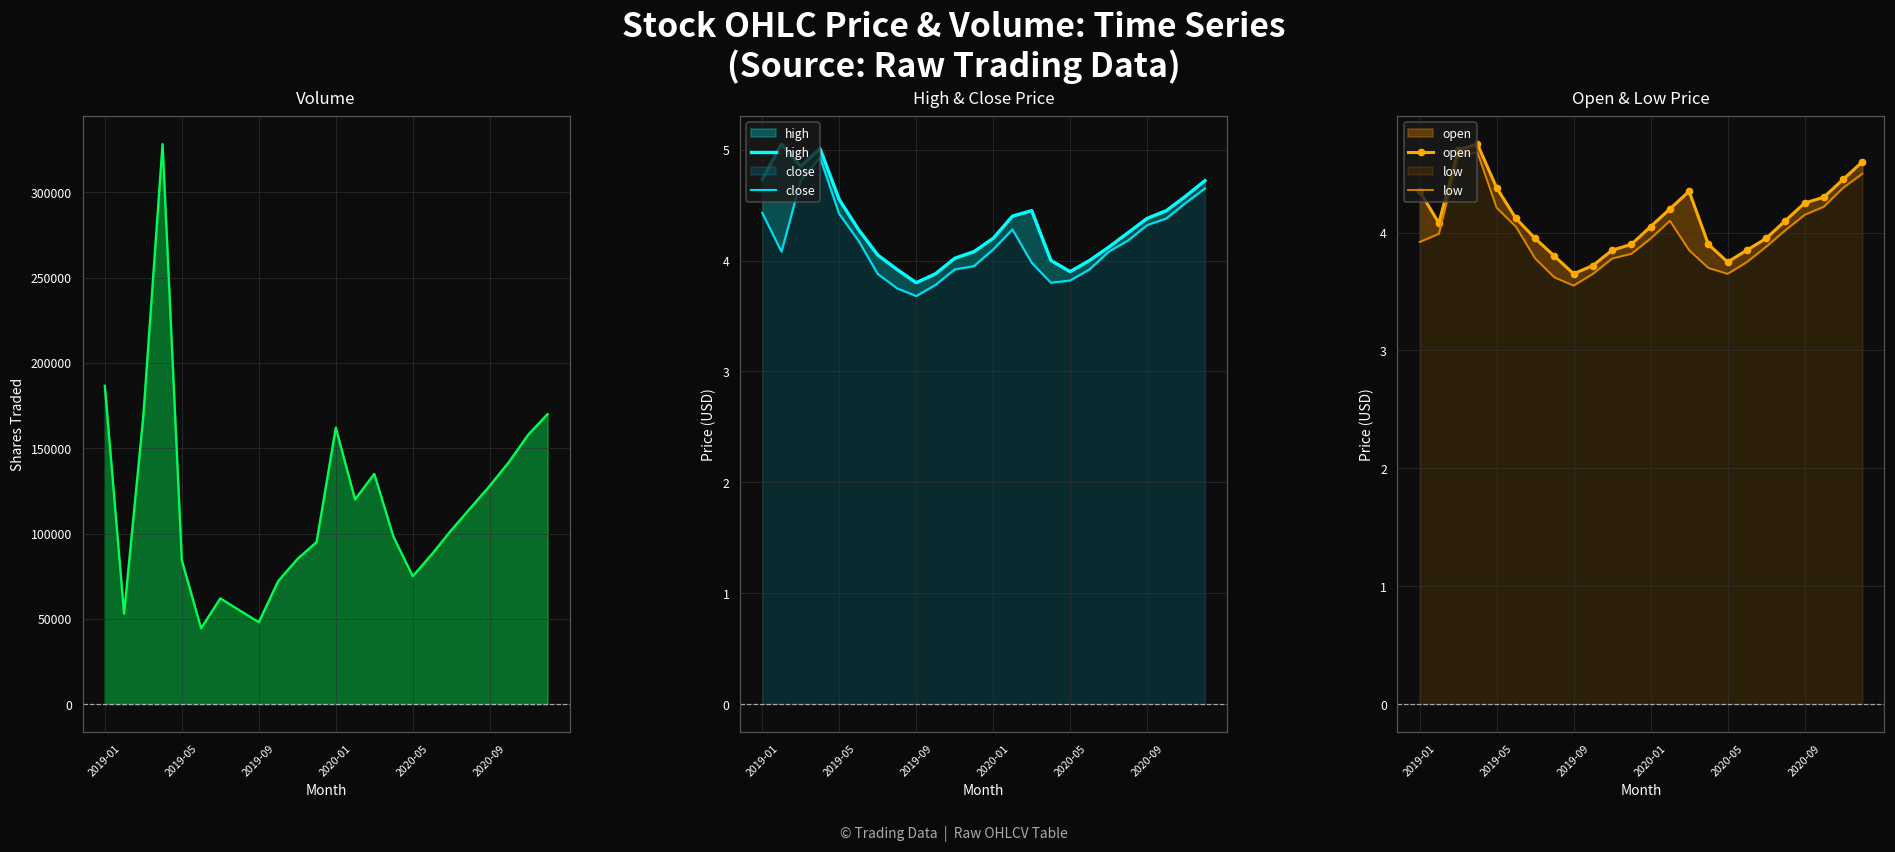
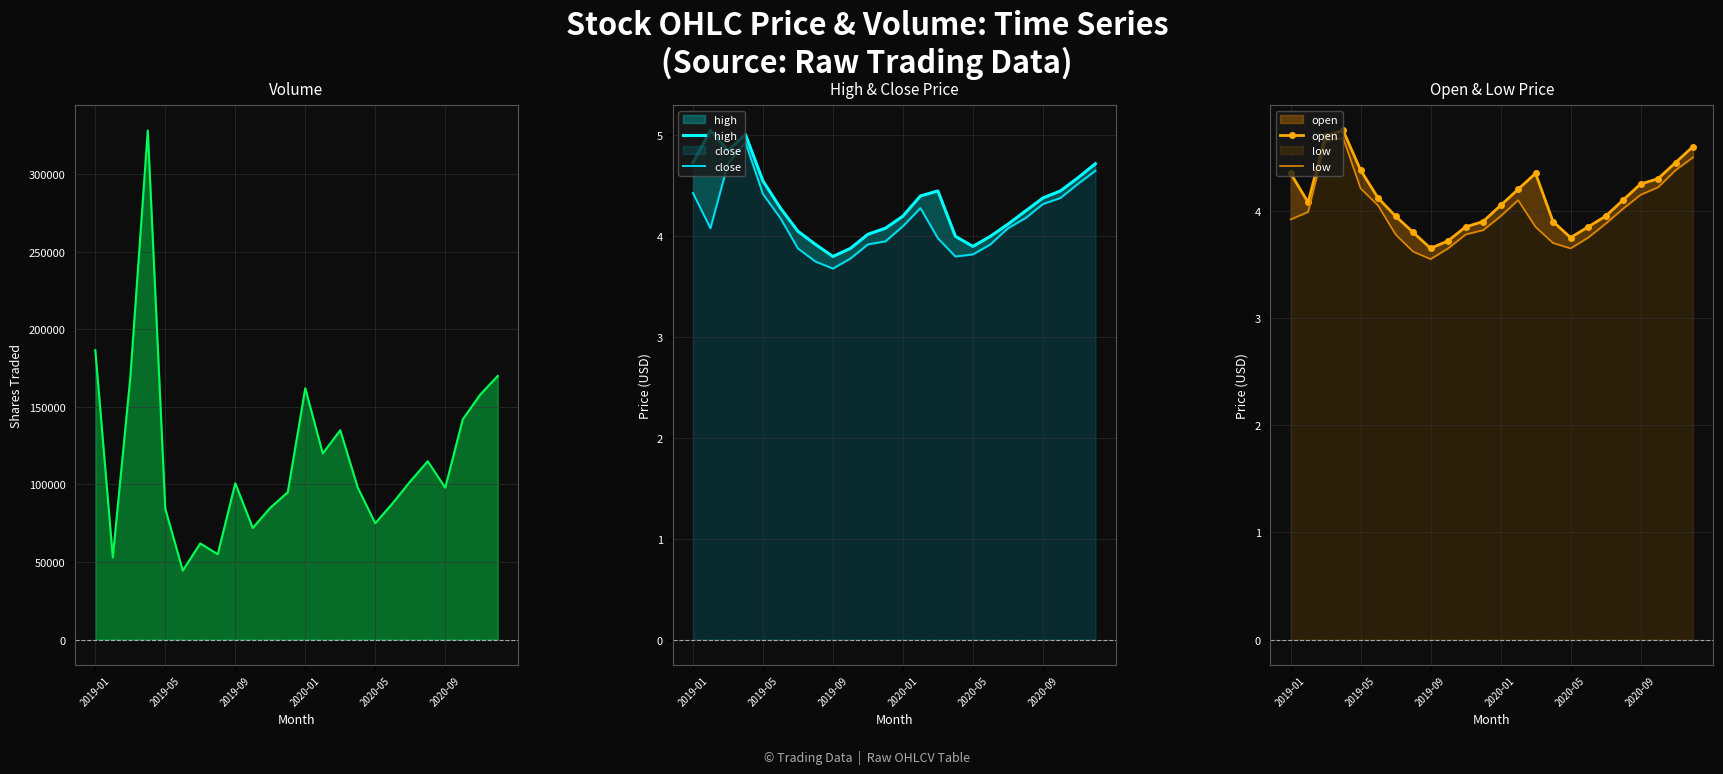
  {
    "Volume": {
      "2019-01": 187000,
      "2019-05": 84000,
-     "2019-09": 48000,
+     "2019-09": 101000,
      "2020-01": 162000,
      "2020-05": 75000,
-     "2020-09": 128000
+     "2020-09": 98000
    }
  }
